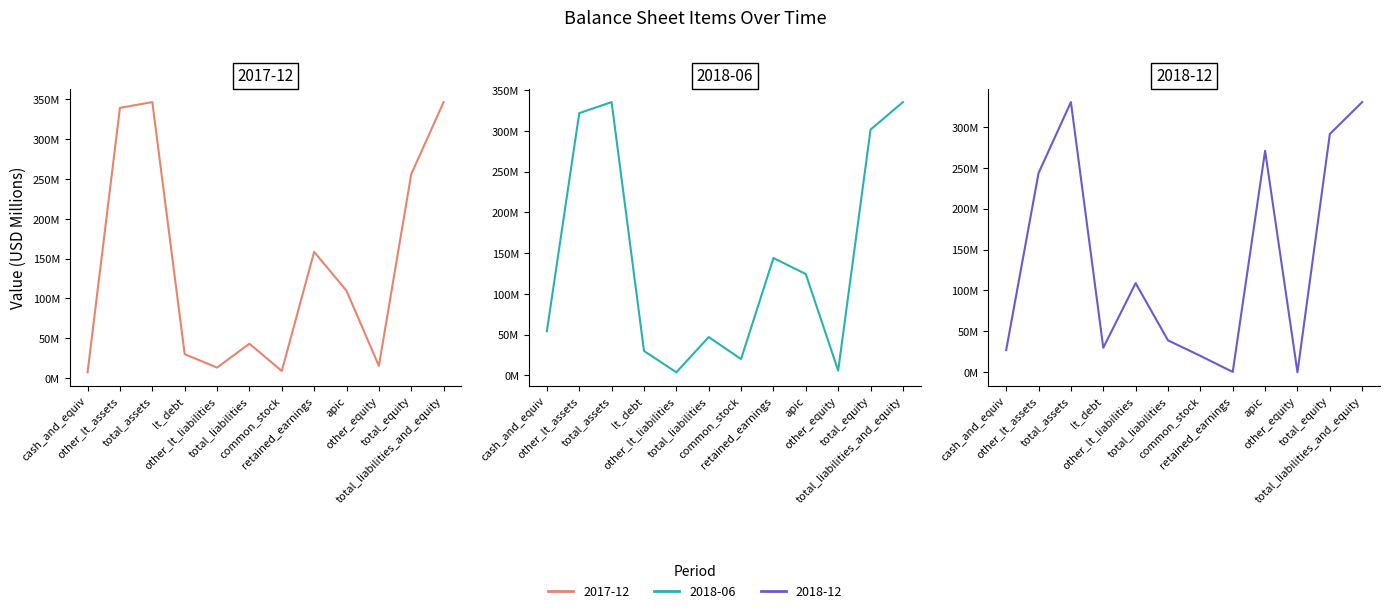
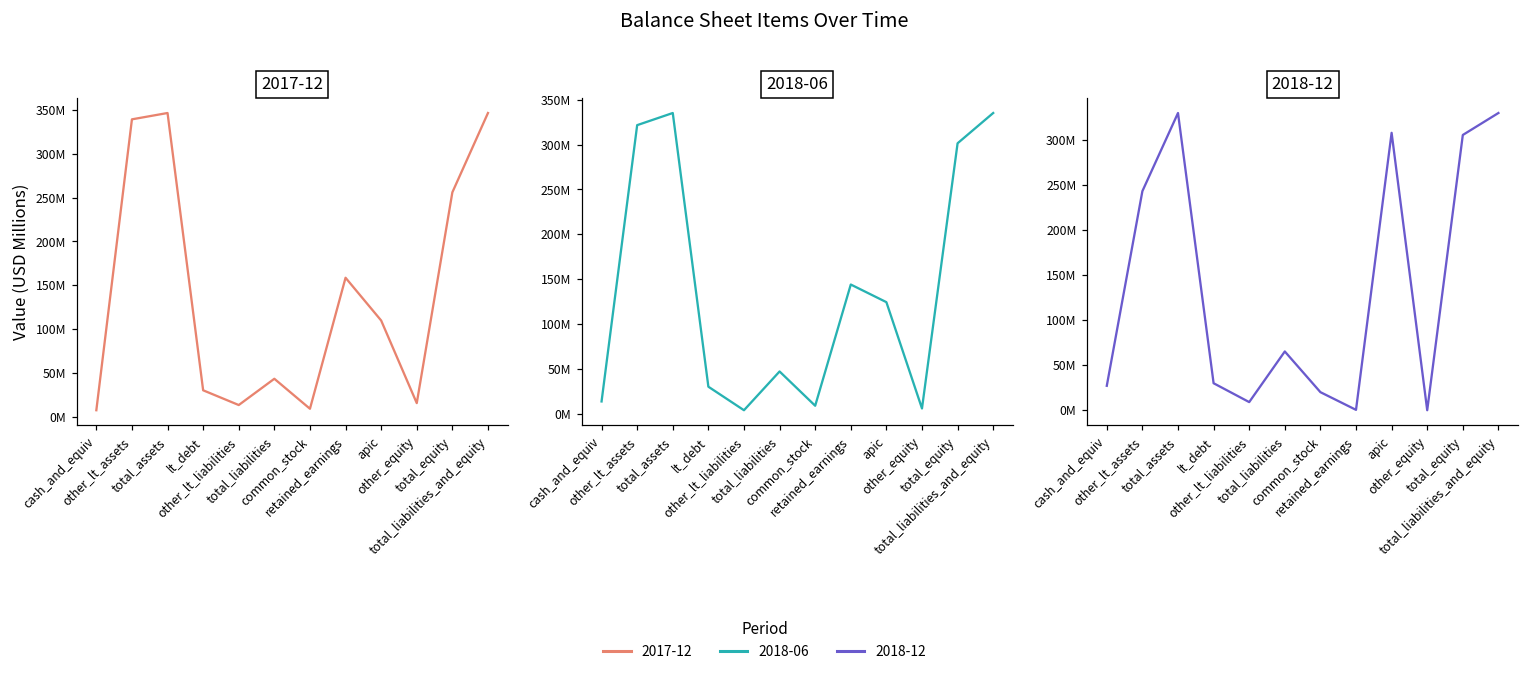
  {
    "2017-12": {
      "cash_and_equiv": 10000000,
      "other_lt_assets": 340000000,
      "total_assets": 350000000,
      "lt_debt": 30000000,
      "other_lt_liabilities": 10000000,
      "total_liabilities": 40000000,
      "common_stock": 10000000,
      "retained_earnings": 160000000,
      "apic": 110000000,
      "other_equity": 20000000,
      "total_equity": 260000000,
      "total_liabilities_and_equity": 350000000
    },
    "2018-06": {
-     "cash_and_equiv": 50000000,
+     "cash_and_equiv": 10000000,
      "other_lt_assets": 320000000,
      "total_assets": 340000000,
      "lt_debt": 30000000,
      "other_lt_liabilities": 0,
      "total_liabilities": 50000000,
-     "common_stock": 20000000,
+     "common_stock": 10000000,
      "retained_earnings": 140000000,
      "apic": 120000000,
      "other_equity": 10000000,
      "total_equity": 300000000,
      "total_liabilities_and_equity": 340000000
    },
    "2018-12": {
      "cash_and_equiv": 30000000,
      "other_lt_assets": 240000000,
      "total_assets": 330000000,
      "lt_debt": 30000000,
-     "other_lt_liabilities": 110000000,
-     "total_liabilities": 40000000,
+     "other_lt_liabilities": 10000000,
+     "total_liabilities": 70000000,
      "common_stock": 20000000,
      "retained_earnings": 0,
-     "apic": 270000000,
+     "apic": 310000000,
      "other_equity": 0,
-     "total_equity": 290000000,
+     "total_equity": 310000000,
      "total_liabilities_and_equity": 330000000
    }
  }
